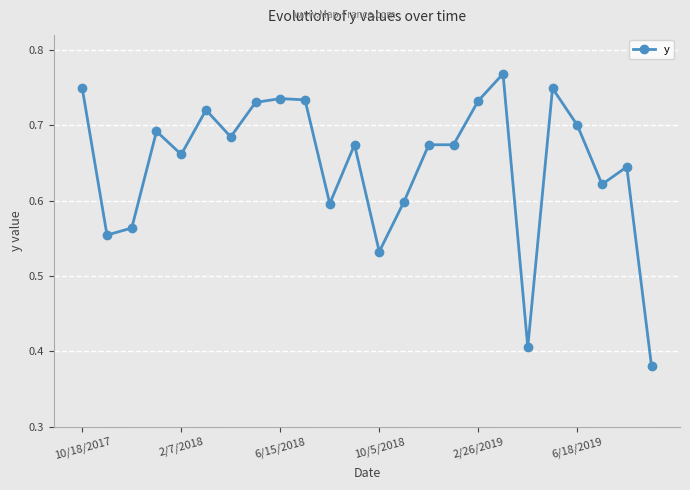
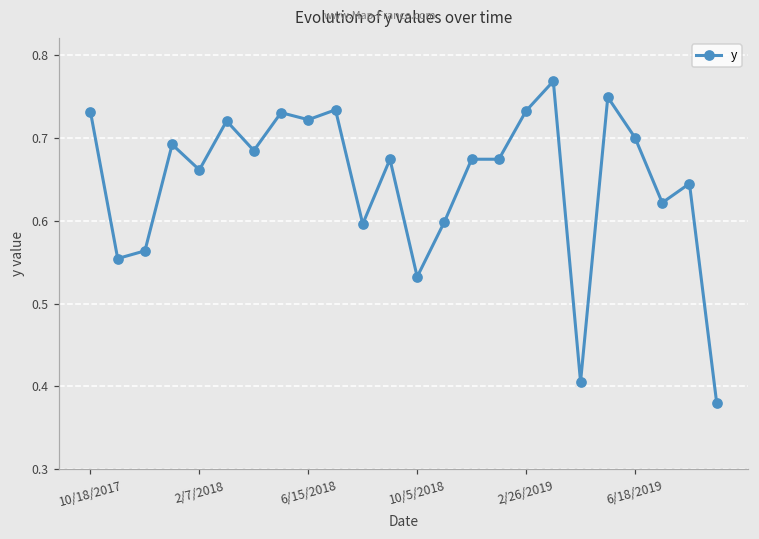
  {
-   "10/18/2017": 0.75,
+   "10/18/2017": 0.73,
    "2/7/2018": 0.66,
-   "6/15/2018": 0.74,
+   "6/15/2018": 0.72,
    "10/5/2018": 0.53,
    "2/26/2019": 0.73,
    "6/18/2019": 0.70
  }
